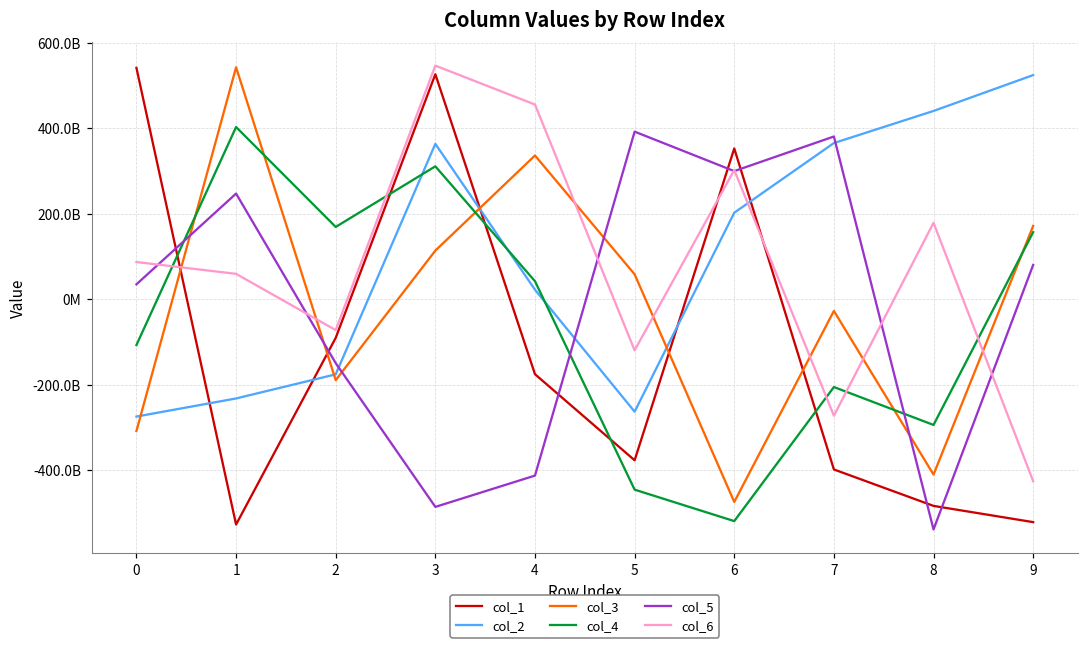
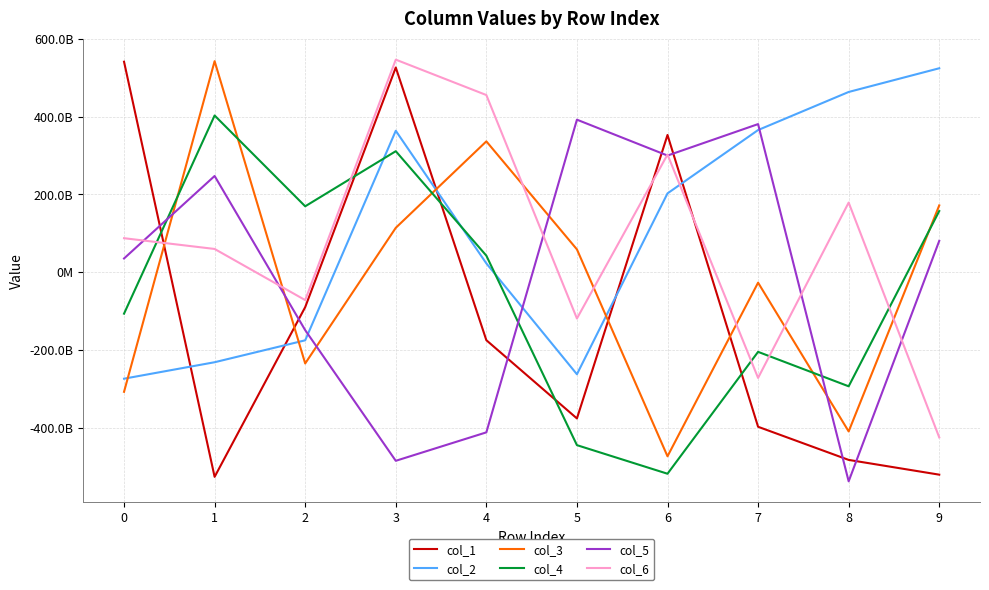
  {
    "col_1": {
      "0": 540000000000,
      "1": -530000000000,
      "2": -90000000000,
      "3": 530000000000,
      "4": -180000000000,
      "5": -380000000000,
      "6": 350000000000,
      "7": -400000000000,
      "8": -480000000000,
      "9": -520000000000
    },
    "col_2": {
      "0": -270000000000,
      "1": -230000000000,
      "2": -180000000000,
      "3": 360000000000,
      "4": 20000000000,
      "5": -260000000000,
      "6": 200000000000,
      "7": 370000000000,
-     "8": 440000000000,
+     "8": 460000000000,
      "9": 520000000000
    },
    "col_3": {
      "0": -310000000000,
      "1": 540000000000,
-     "2": -190000000000,
+     "2": -230000000000,
      "3": 110000000000,
      "4": 340000000000,
      "5": 60000000000,
      "6": -470000000000,
      "7": -30000000000,
      "8": -410000000000,
      "9": 170000000000
    },
    "col_4": {
      "0": -110000000000,
      "1": 400000000000,
      "2": 170000000000,
      "3": 310000000000,
      "4": 40000000000,
      "5": -450000000000,
      "6": -520000000000,
      "7": -210000000000,
      "8": -290000000000,
      "9": 160000000000
    },
    "col_5": {
      "0": 40000000000,
      "1": 250000000000,
      "2": -150000000000,
      "3": -490000000000,
      "4": -410000000000,
      "5": 390000000000,
      "7": 380000000000,
      "8": -540000000000,
      "9": 80000000000
    },
    "col_6": {
      "0": 90000000000,
      "1": 60000000000,
      "2": -70000000000,
      "3": 550000000000,
      "4": 460000000000,
      "5": -120000000000,
      "7": -270000000000,
      "8": 180000000000,
      "9": -430000000000
    }
  }
